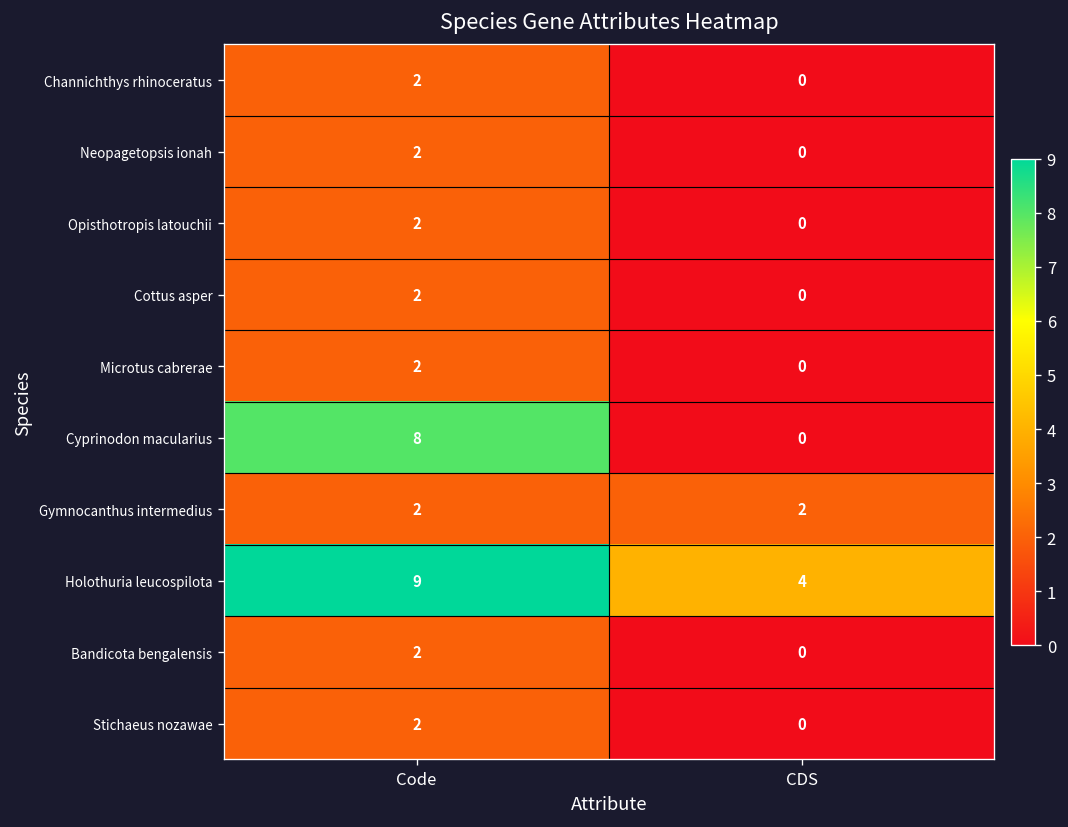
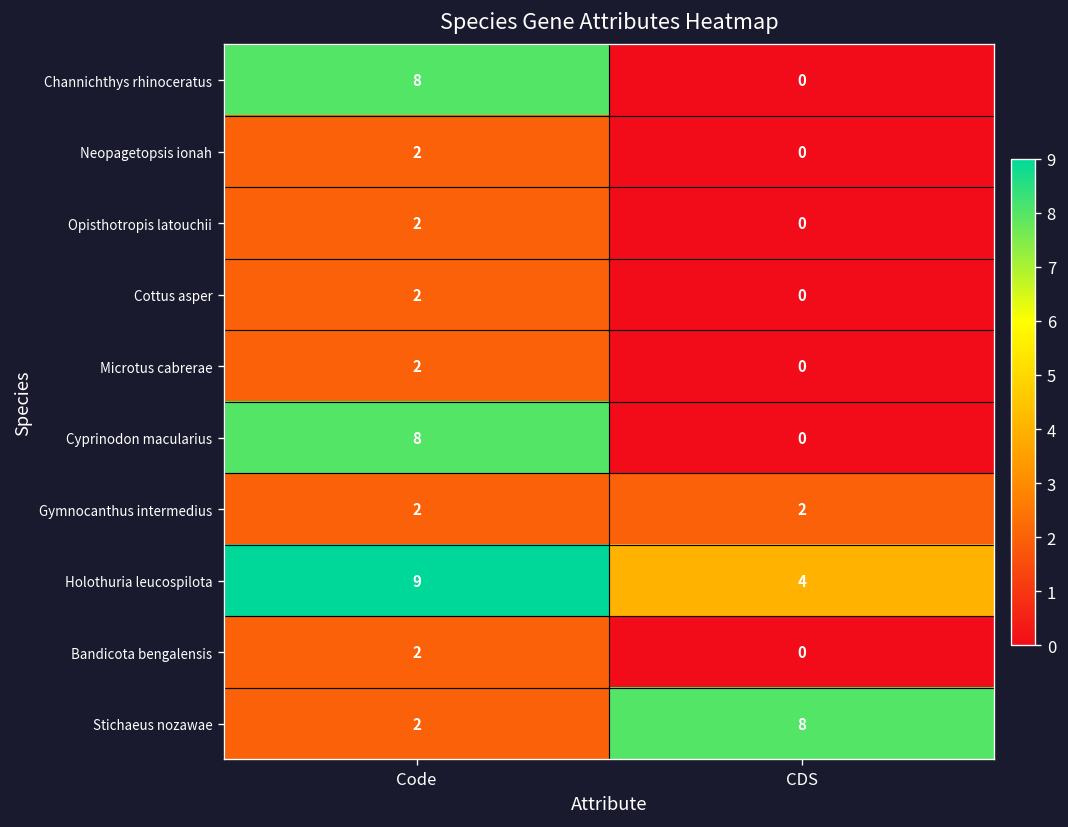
  {
    "Channichthys rhinoceratus": {
-     "Code": 2,
+     "Code": 8,
      "CDS": 0
    },
    "Neopagetopsis ionah": {
      "Code": 2,
      "CDS": 0
    },
    "Opisthotropis latouchii": {
      "Code": 2,
      "CDS": 0
    },
    "Cottus asper": {
      "Code": 2,
      "CDS": 0
    },
    "Microtus cabrerae": {
      "Code": 2,
      "CDS": 0
    },
    "Cyprinodon macularius": {
      "Code": 8,
      "CDS": 0
    },
    "Gymnocanthus intermedius": {
      "Code": 2,
      "CDS": 2
    },
    "Holothuria leucospilota": {
      "Code": 9,
      "CDS": 4
    },
    "Bandicota bengalensis": {
      "Code": 2,
      "CDS": 0
    },
    "Stichaeus nozawae": {
      "Code": 2,
-     "CDS": 0
+     "CDS": 8
    }
  }
